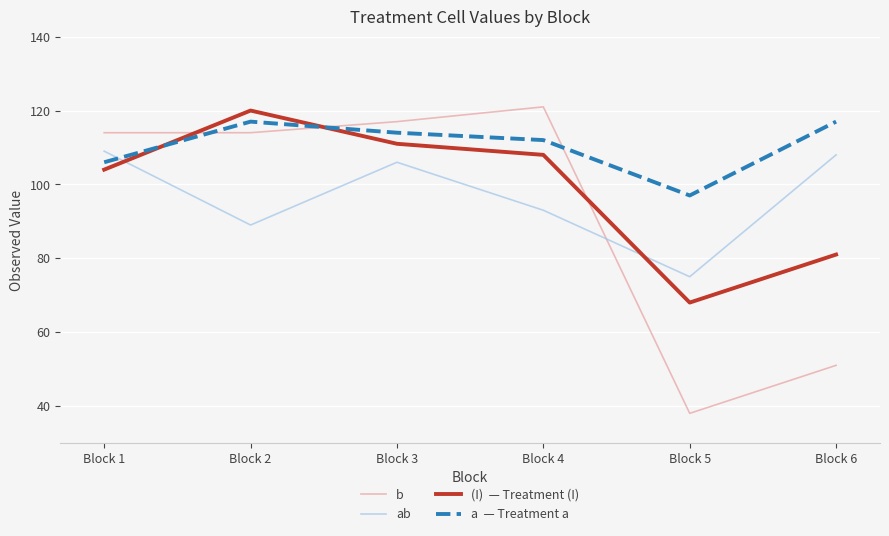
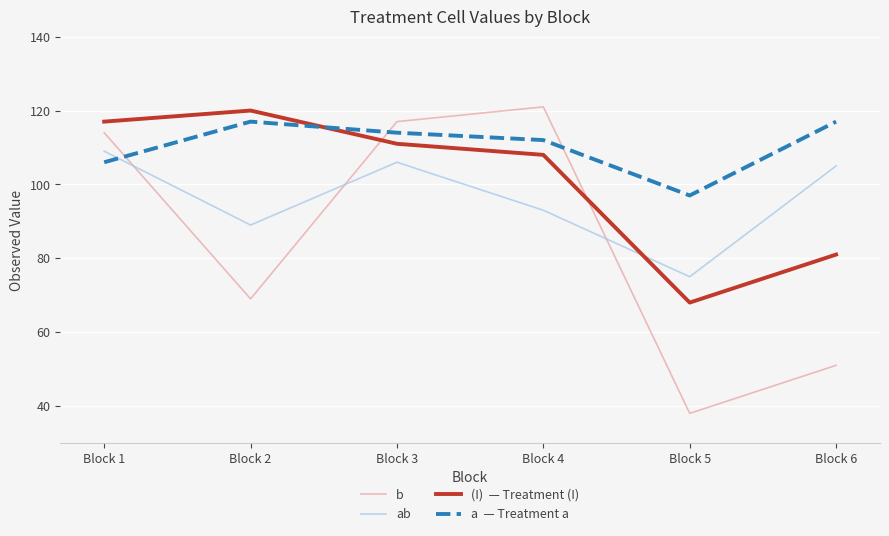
  {
    "b": {
      "Block 1": 114,
-     "Block 2": 114,
+     "Block 2": 69,
      "Block 3": 117,
      "Block 4": 121,
      "Block 5": 38,
      "Block 6": 51
    },
    "ab": {
      "Block 1": 109,
      "Block 2": 89,
      "Block 3": 106,
      "Block 4": 93,
      "Block 5": 75,
-     "Block 6": 108
+     "Block 6": 105
    },
    "(I) — Treatment (I)": {
-     "Block 1": 104,
+     "Block 1": 117,
      "Block 2": 120,
      "Block 3": 111,
      "Block 4": 108,
      "Block 5": 68,
      "Block 6": 81
    },
    "a — Treatment a": {
      "Block 1": 106,
      "Block 2": 117,
      "Block 3": 114,
      "Block 4": 112,
      "Block 5": 97,
      "Block 6": 117
    }
  }
